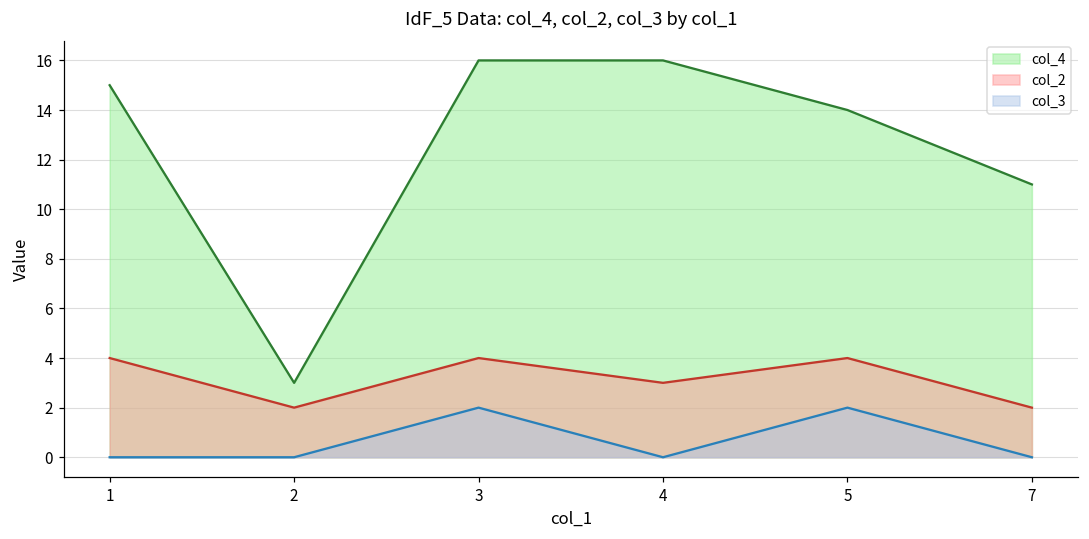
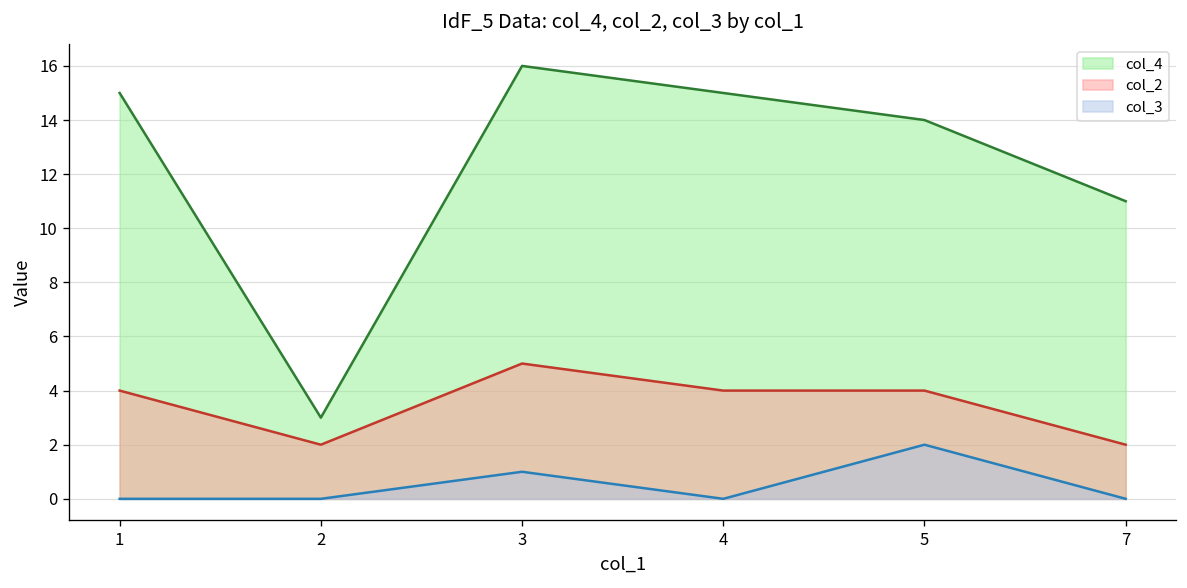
  {
    "col_4": {
      "1": 15,
      "2": 3,
      "3": 16,
-     "4": 16,
+     "4": 15,
      "5": 14,
      "7": 11
    },
    "col_2": {
      "1": 4,
      "2": 2,
-     "3": 4,
-     "4": 3,
+     "3": 5,
+     "4": 4,
      "5": 4,
      "7": 2
    },
    "col_3": {
      "1": 0,
      "2": 0,
-     "3": 2,
+     "3": 1,
      "4": 0,
      "5": 2,
      "7": 0
    }
  }
